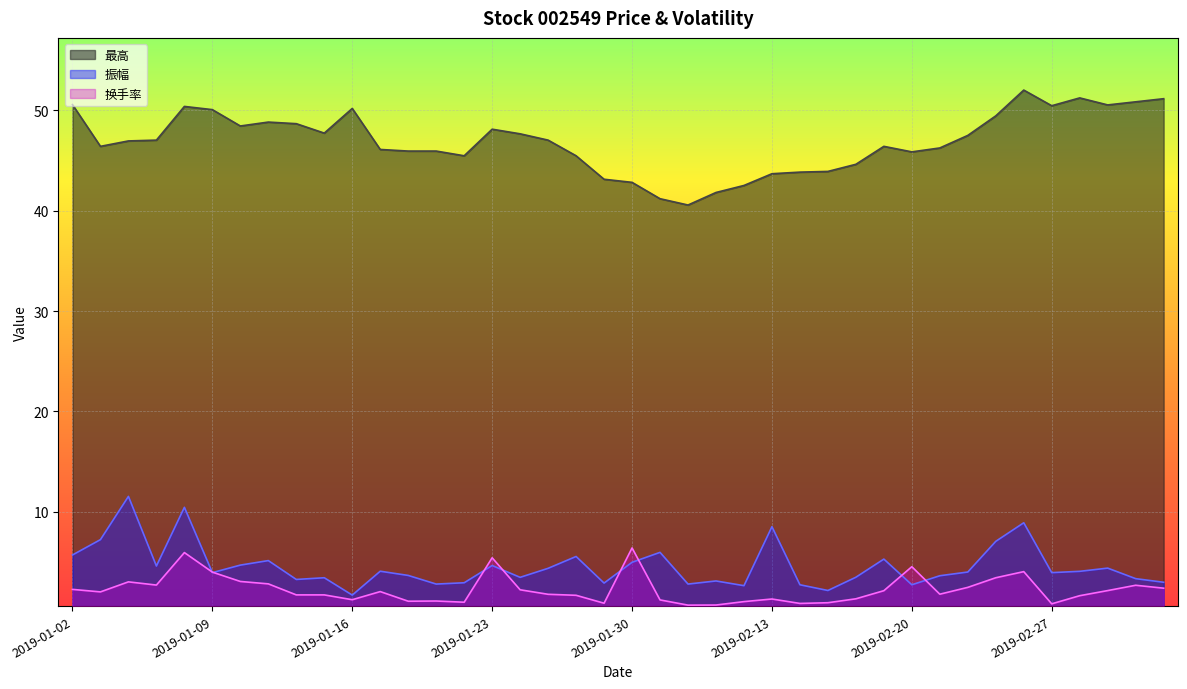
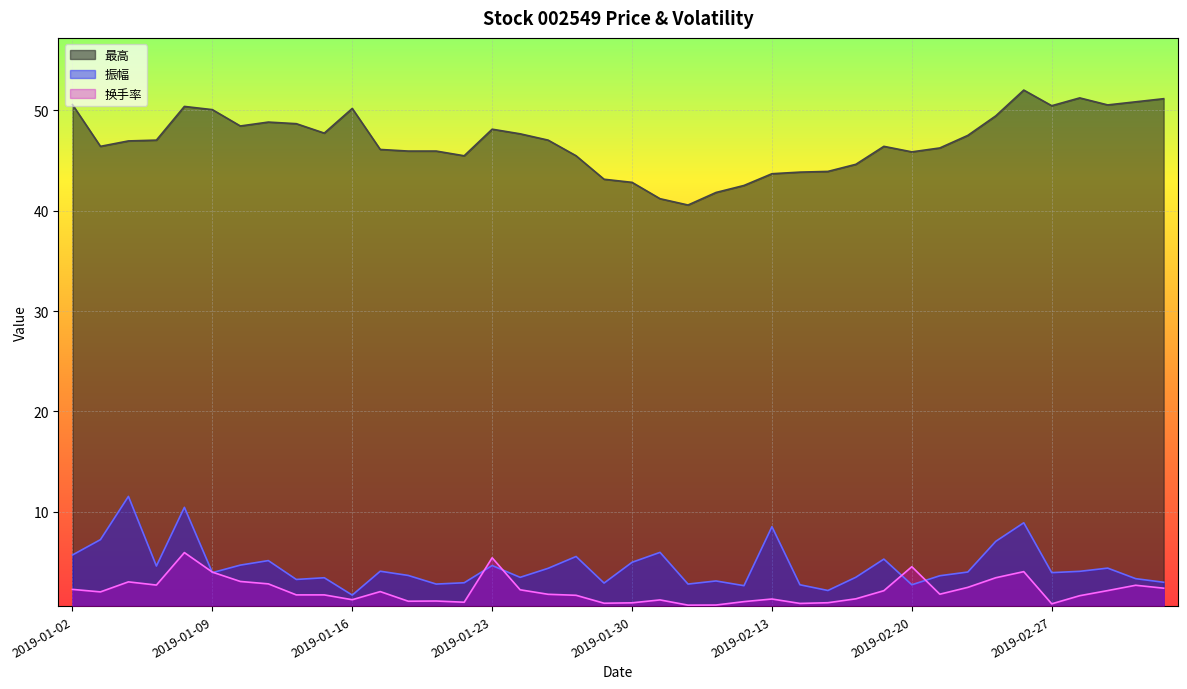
  {
    "最高": {
      "2019-01-09": 50.1,
      "2019-01-16": 50.2,
      "2019-01-23": 48.1,
      "2019-01-30": 42.8,
      "2019-02-13": 43.7,
      "2019-02-20": 45.9,
      "2019-02-27": 50.5
    },
    "振幅": {
      "2019-01-02": 5.7,
      "2019-01-16": 1.7,
      "2019-01-23": 4.6,
      "2019-01-30": 5.0,
      "2019-02-13": 8.5,
      "2019-02-20": 2.7,
      "2019-02-27": 3.9
    },
    "换手率": {
      "2019-01-02": 2.3,
      "2019-01-16": 1.2,
      "2019-01-23": 5.4,
-     "2019-01-30": 6.4,
+     "2019-01-30": 0.9,
      "2019-02-13": 1.3,
      "2019-02-20": 4.5,
      "2019-02-27": 0.8
    }
  }
